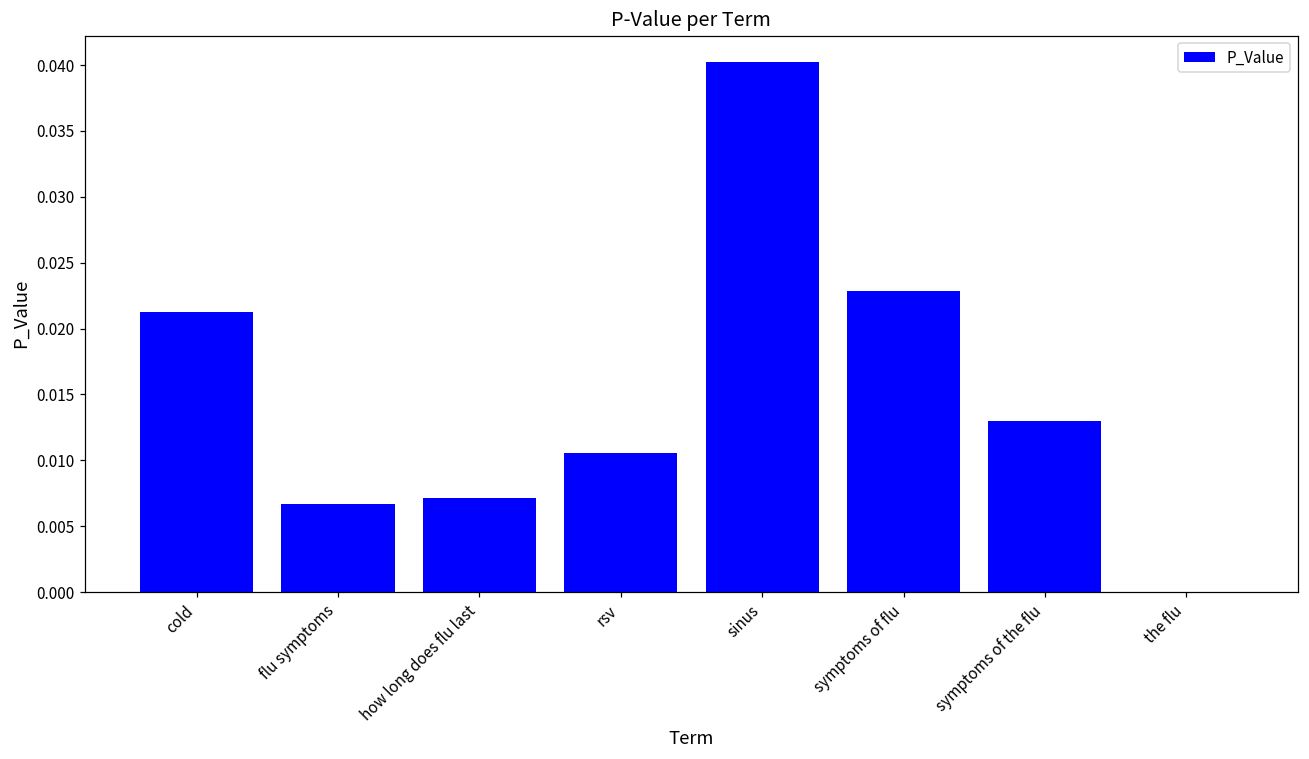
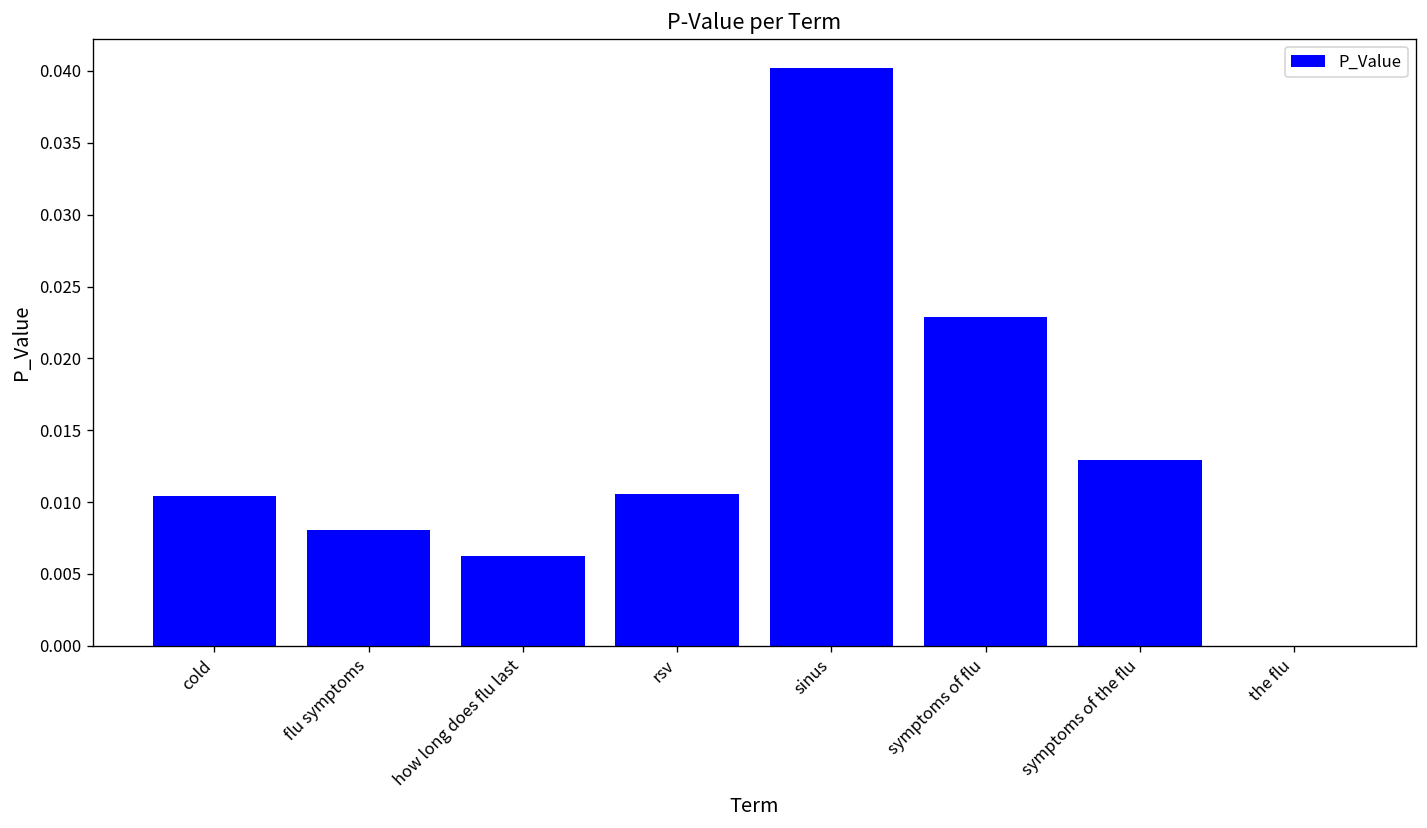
  {
-   "cold": 0.0212,
-   "flu symptoms": 0.0067,
-   "how long does flu last": 0.0072,
+   "cold": 0.0104,
+   "flu symptoms": 0.0081,
+   "how long does flu last": 0.0063,
    "rsv": 0.0106,
    "sinus": 0.0402,
    "symptoms of flu": 0.0229,
    "symptoms of the flu": 0.0130
  }
